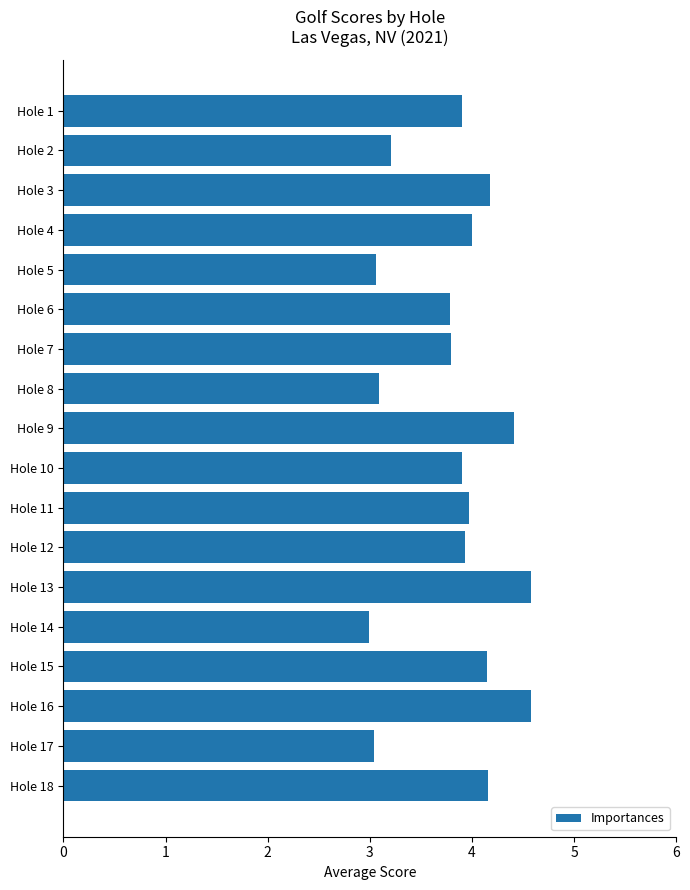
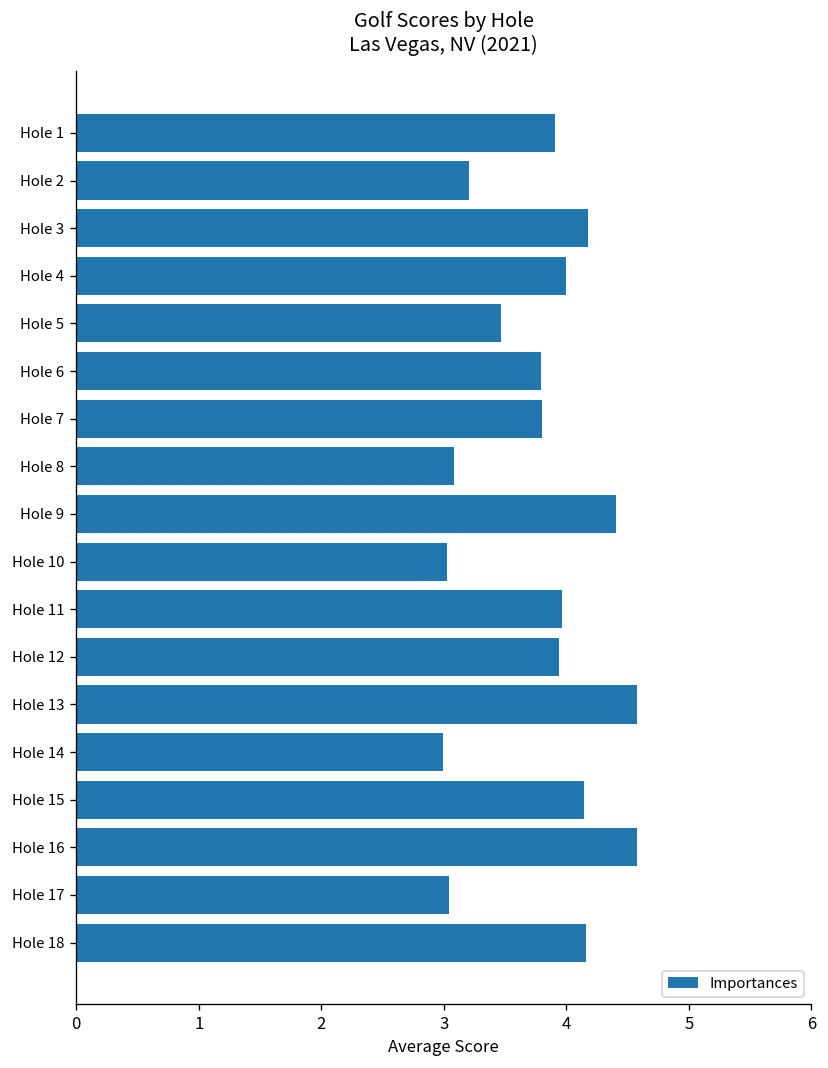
  {
    "Hole 1": 3.91,
    "Hole 2": 3.21,
    "Hole 3": 4.18,
    "Hole 4": 4.00,
-   "Hole 5": 3.06,
+   "Hole 5": 3.47,
    "Hole 6": 3.79,
    "Hole 7": 3.80,
    "Hole 8": 3.09,
    "Hole 9": 4.41,
-   "Hole 10": 3.91,
+   "Hole 10": 3.03,
    "Hole 11": 3.97,
    "Hole 12": 3.94,
    "Hole 13": 4.58,
    "Hole 14": 2.99,
    "Hole 15": 4.15,
    "Hole 16": 4.58,
    "Hole 17": 3.04,
    "Hole 18": 4.16
  }
